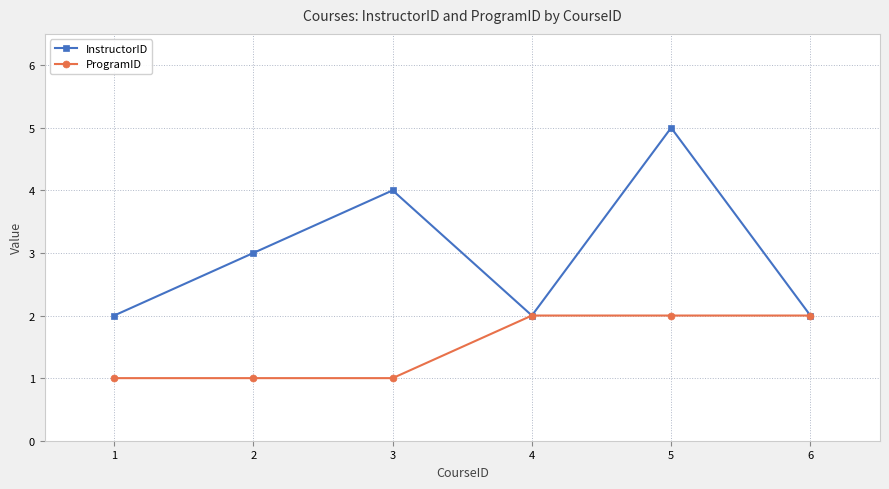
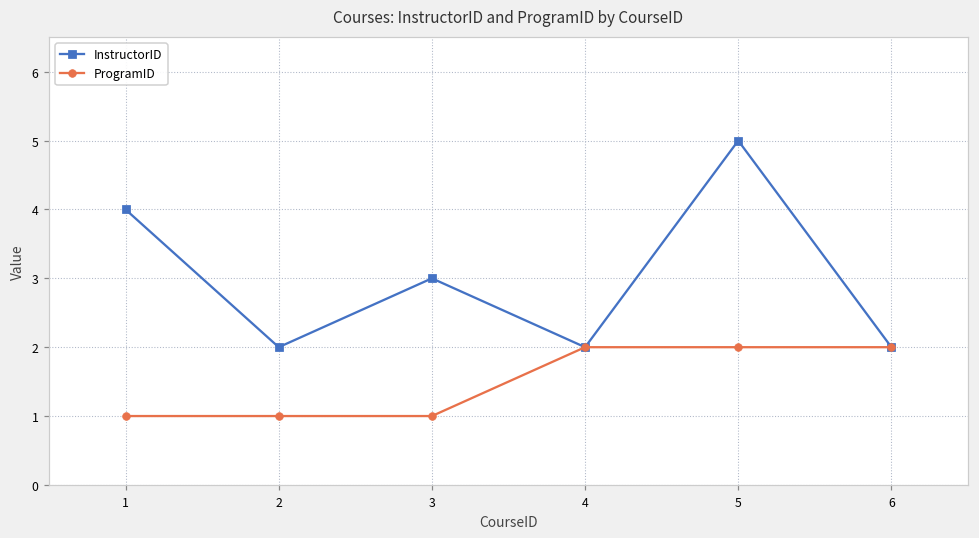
  {
    "InstructorID": {
-     "1": 2,
-     "2": 3,
-     "3": 4,
+     "1": 4,
+     "2": 2,
+     "3": 3,
      "5": 5
    },
    "ProgramID": {
      "1": 1,
      "2": 1,
      "3": 1,
      "5": 2
    }
  }
